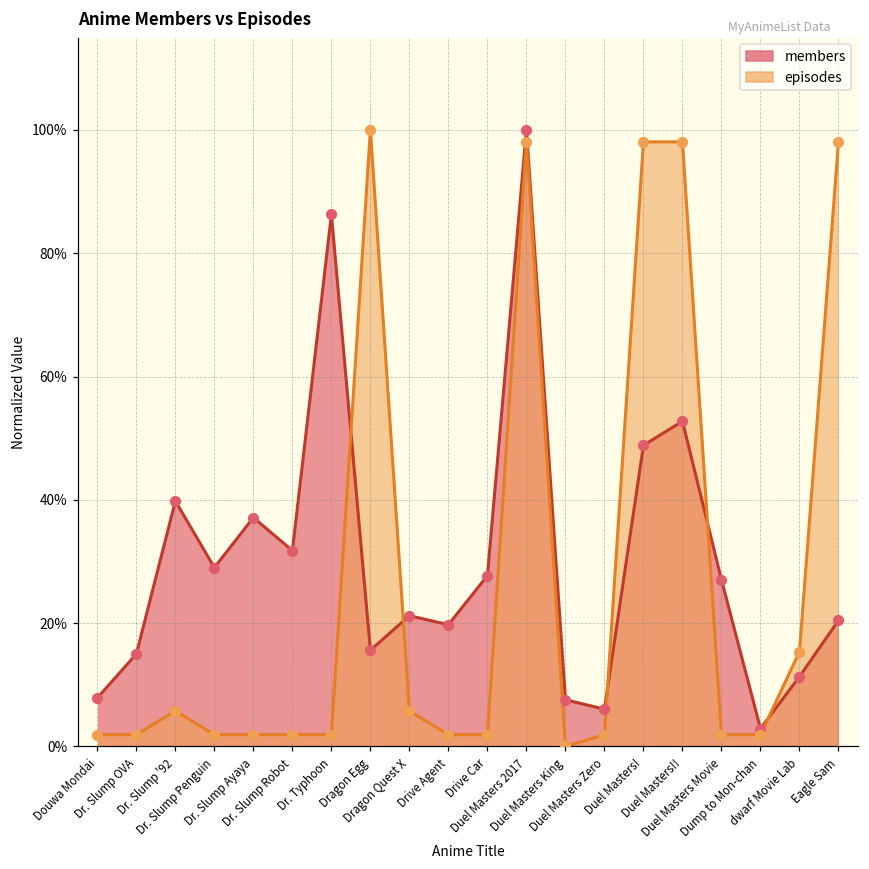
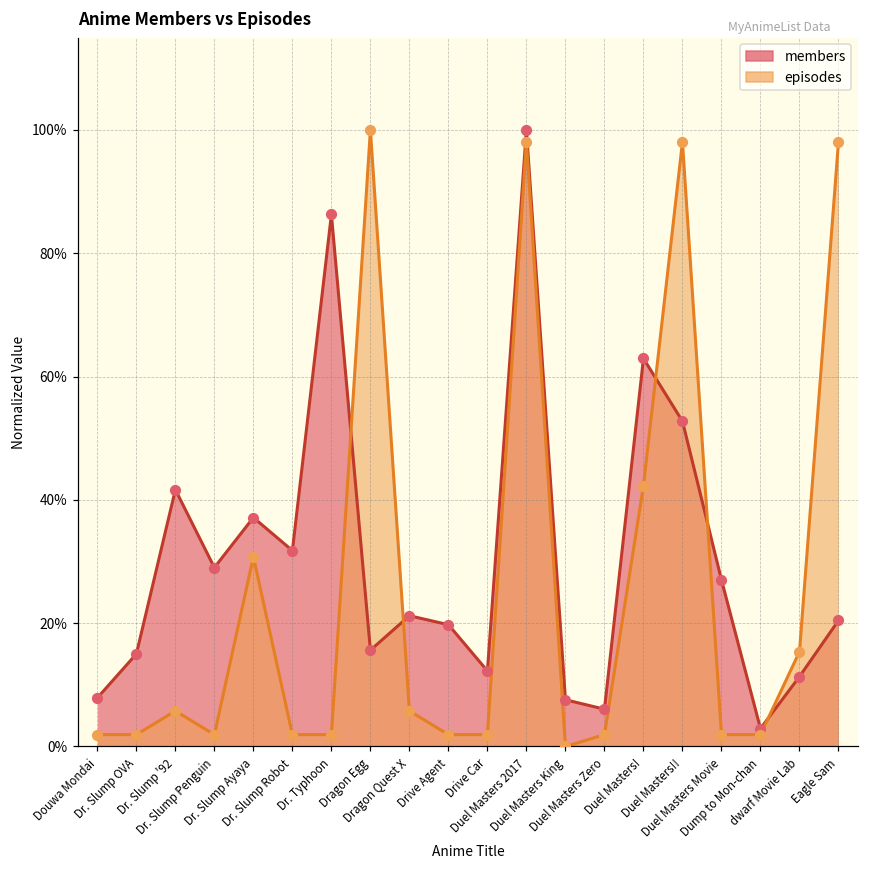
  {
    "members": {
      "Douwa Mondai": "8%",
      "Dr. Slump OVA": "15%",
-     "Dr. Slump '92": "40%",
+     "Dr. Slump '92": "42%",
      "Dr. Slump Penguin": "29%",
      "Dr. Slump Ayaya": "37%",
      "Dr. Slump Robot": "32%",
      "Dr. Typhoon": "86%",
      "Dragon Egg": "16%",
      "Dragon Quest X": "21%",
      "Drive Agent": "20%",
-     "Drive Car": "28%",
+     "Drive Car": "12%",
      "Duel Masters 2017": "100%",
      "Duel Masters King": "8%",
      "Duel Masters Zero": "6%",
-     "Duel Masters!": "49%",
+     "Duel Masters!": "63%",
      "Duel Masters!!": "53%",
      "Duel Masters Movie": "27%",
      "Dump to Mon-chan": "3%",
      "dwarf Movie Lab": "11%",
      "Eagle Sam": "20%"
    },
    "episodes": {
      "Douwa Mondai": "2%",
      "Dr. Slump OVA": "2%",
      "Dr. Slump '92": "6%",
      "Dr. Slump Penguin": "2%",
-     "Dr. Slump Ayaya": "2%",
+     "Dr. Slump Ayaya": "31%",
      "Dr. Slump Robot": "2%",
      "Dr. Typhoon": "2%",
      "Dragon Egg": "100%",
      "Dragon Quest X": "6%",
      "Drive Agent": "2%",
      "Drive Car": "2%",
      "Duel Masters 2017": "98%",
      "Duel Masters King": "0%",
      "Duel Masters Zero": "2%",
-     "Duel Masters!": "98%",
+     "Duel Masters!": "42%",
      "Duel Masters!!": "98%",
      "Duel Masters Movie": "2%",
      "Dump to Mon-chan": "2%",
      "dwarf Movie Lab": "15%",
      "Eagle Sam": "98%"
    }
  }
